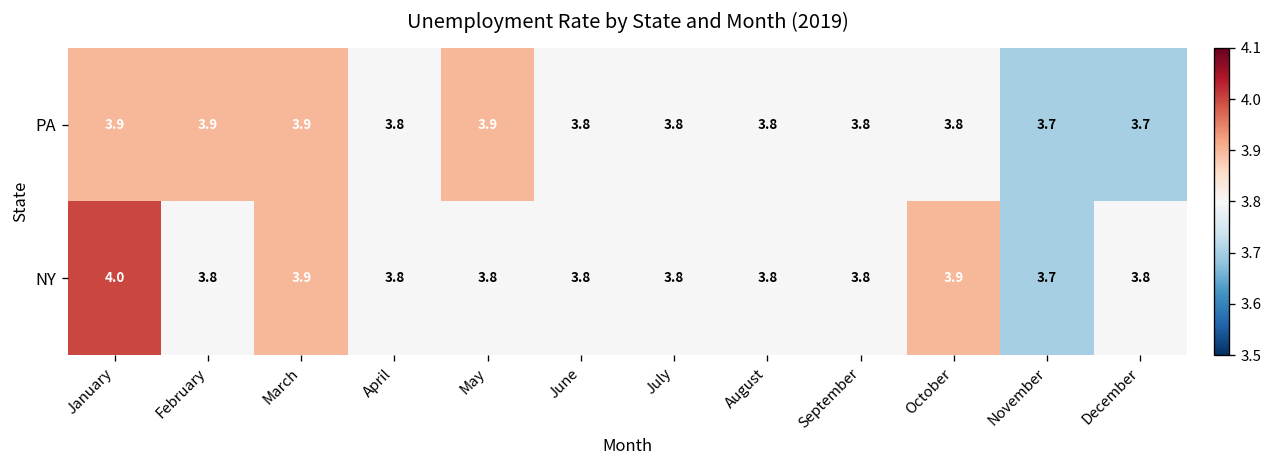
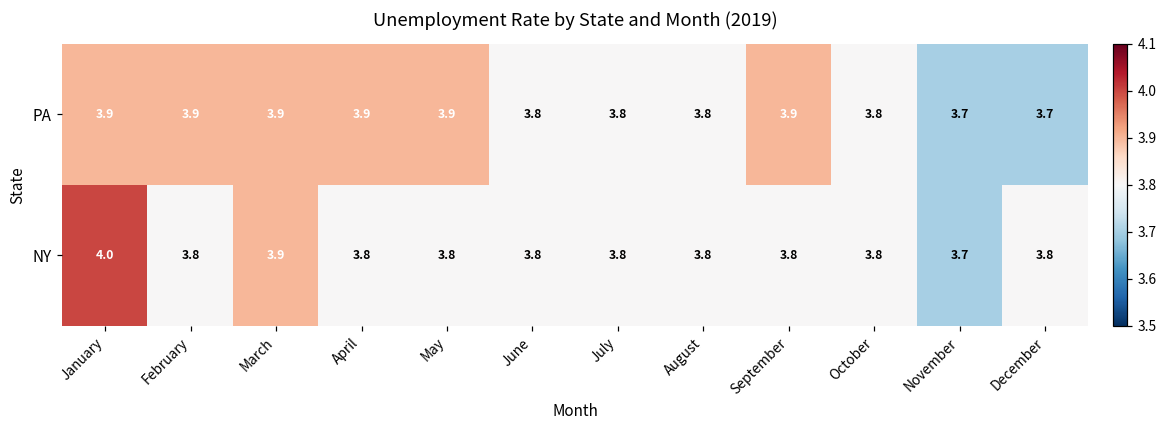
  {
    "PA": {
      "January": 3.9,
      "February": 3.9,
      "March": 3.9,
-     "April": 3.8,
+     "April": 3.9,
      "May": 3.9,
      "June": 3.8,
      "July": 3.8,
      "August": 3.8,
-     "September": 3.8,
+     "September": 3.9,
      "October": 3.8,
      "November": 3.7,
      "December": 3.7
    },
    "NY": {
      "January": 4.0,
      "February": 3.8,
      "March": 3.9,
      "April": 3.8,
      "May": 3.8,
      "June": 3.8,
      "July": 3.8,
      "August": 3.8,
      "September": 3.8,
-     "October": 3.9,
+     "October": 3.8,
      "November": 3.7,
      "December": 3.8
    }
  }
